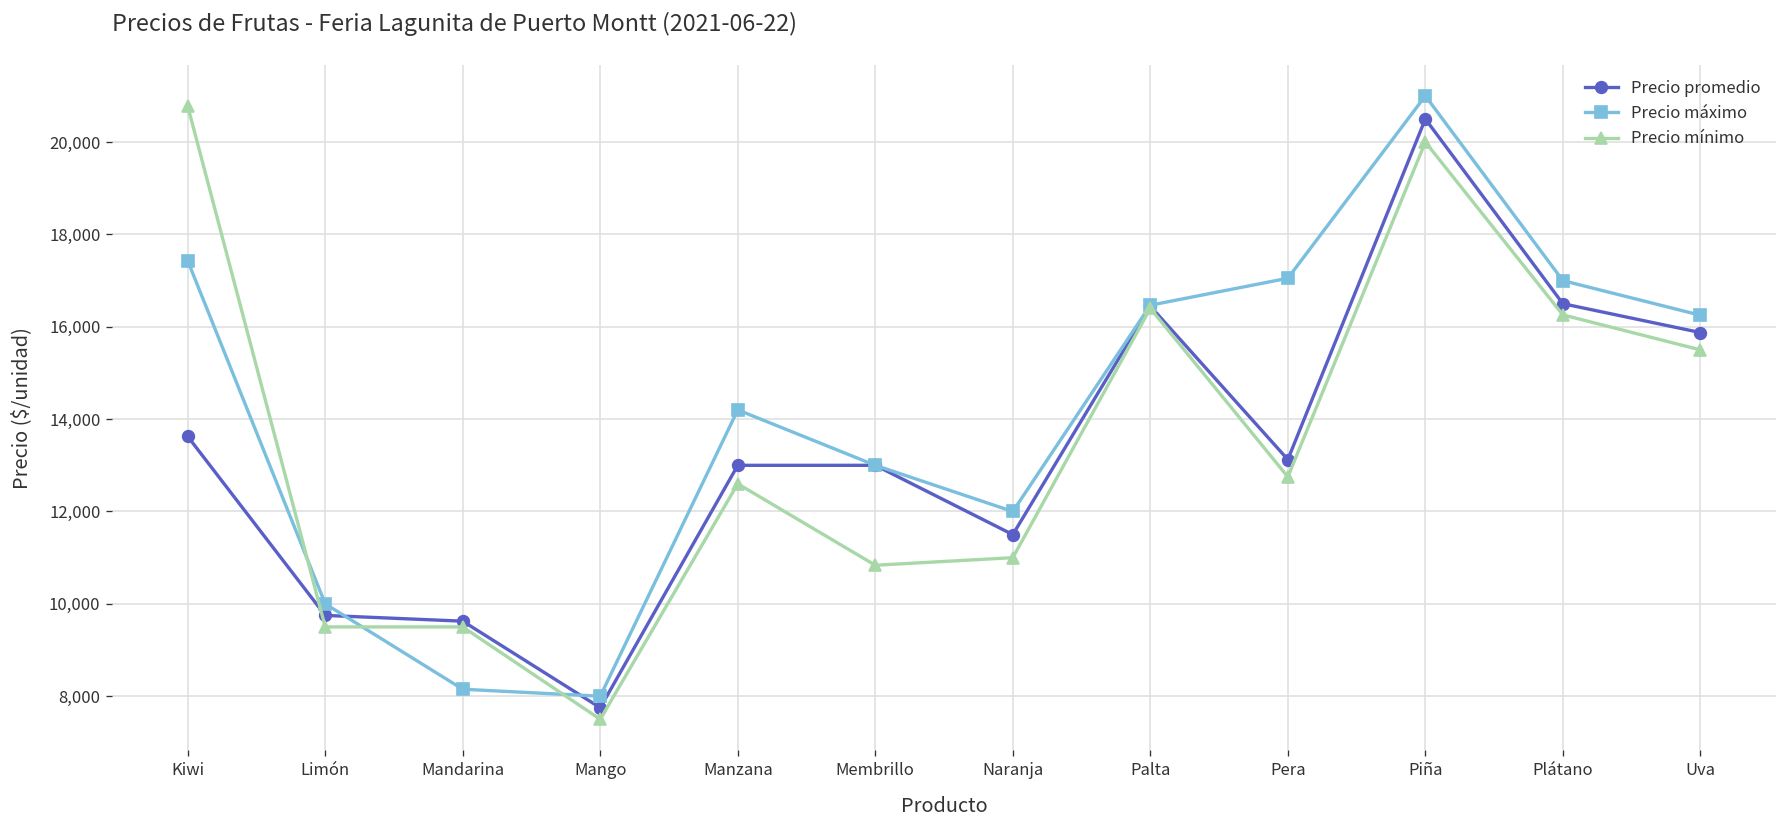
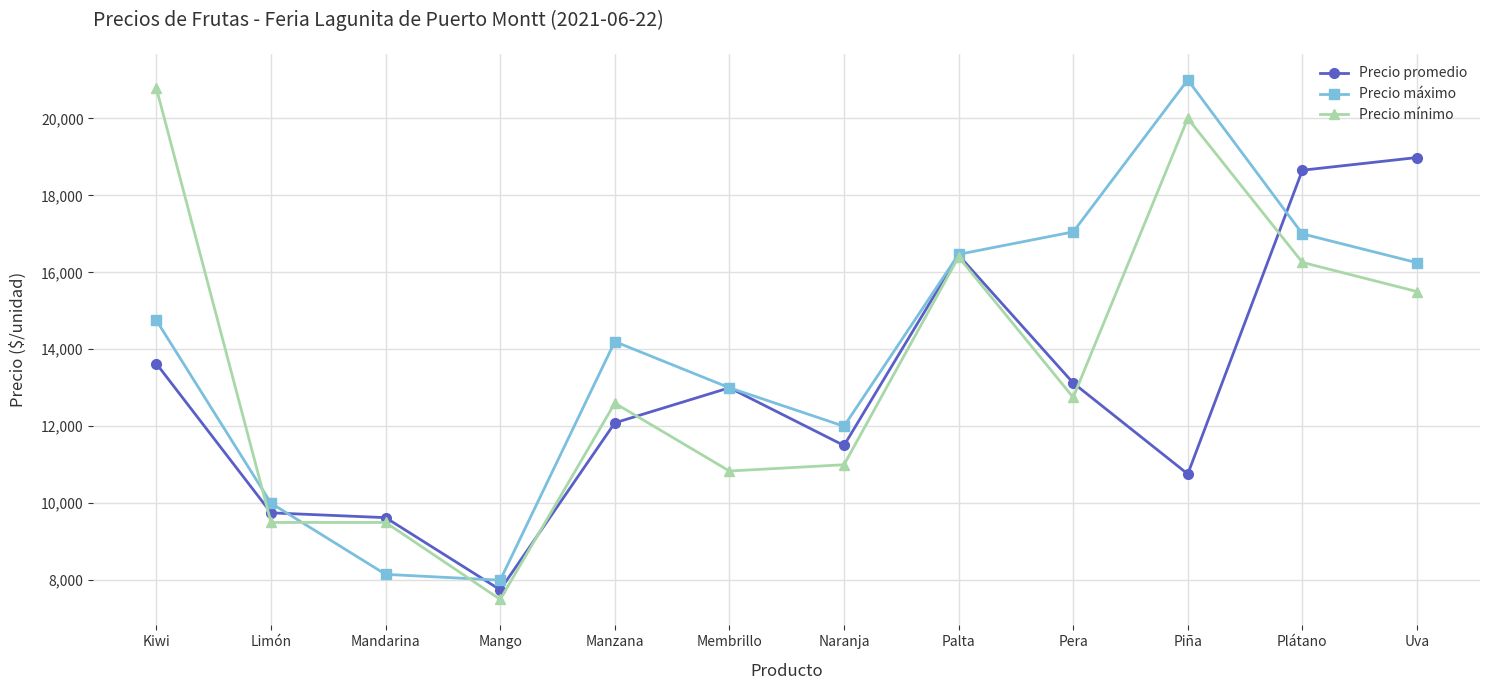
  {
    "Precio promedio": {
      "Kiwi": "13,600",
      "Limón": "9,800",
      "Mandarina": "9,600",
      "Mango": "7,800",
-     "Manzana": "13,000",
+     "Manzana": "12,100",
      "Naranja": "11,500",
      "Pera": "13,100",
-     "Piña": "20,500",
-     "Plátano": "16,500",
-     "Uva": "15,900"
+     "Piña": "10,800",
+     "Plátano": "18,700",
+     "Uva": "19,000"
    },
    "Precio máximo": {
-     "Kiwi": "17,400",
+     "Kiwi": "14,800",
      "Limón": "10,000",
      "Mandarina": "8,200",
      "Mango": "8,000",
      "Manzana": "14,200",
      "Naranja": "12,000",
      "Pera": "17,100",
      "Piña": "21,000",
      "Plátano": "17,000",
      "Uva": "16,300"
    },
    "Precio mínimo": {
      "Kiwi": "20,800",
      "Limón": "9,500",
      "Mandarina": "9,500",
      "Mango": "7,500",
      "Manzana": "12,600",
      "Membrillo": "10,800",
      "Naranja": "11,000",
      "Pera": "12,800",
      "Piña": "20,000",
      "Plátano": "16,300",
      "Uva": "15,500"
    }
  }
